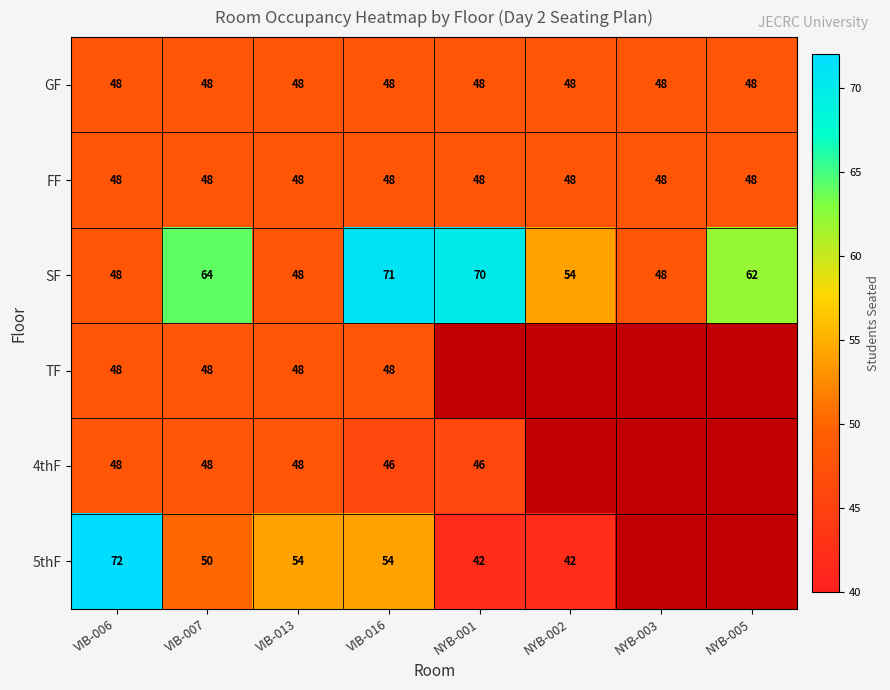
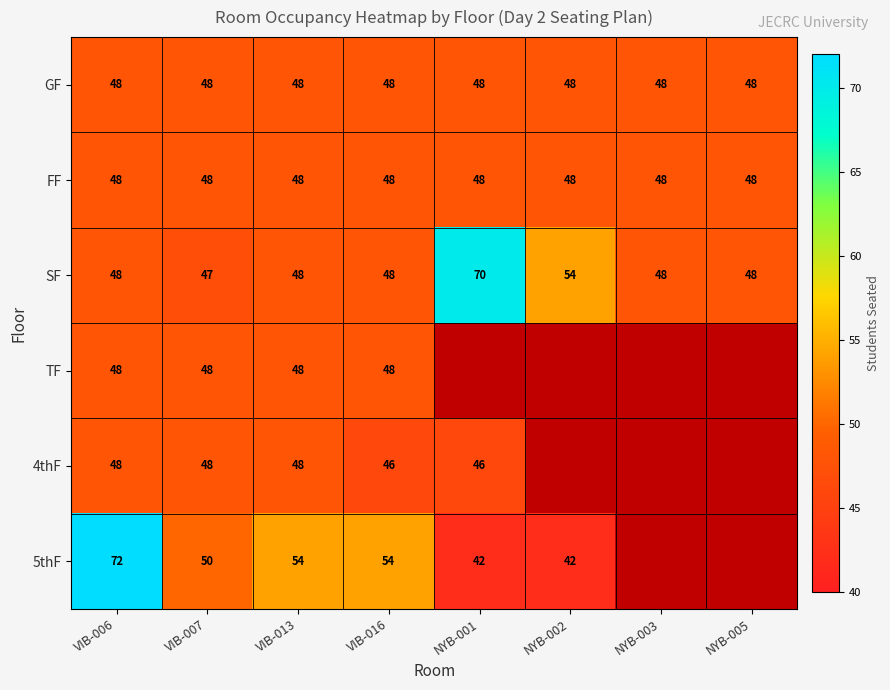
  {
    "GF": {
      "VIB-006": 48,
      "VIB-007": 48,
      "VIB-013": 48,
      "VIB-016": 48,
      "NYB-001": 48,
      "NYB-002": 48,
      "NYB-003": 48,
      "NYB-005": 48
    },
    "FF": {
      "VIB-006": 48,
      "VIB-007": 48,
      "VIB-013": 48,
      "VIB-016": 48,
      "NYB-001": 48,
      "NYB-002": 48,
      "NYB-003": 48,
      "NYB-005": 48
    },
    "SF": {
      "VIB-006": 48,
-     "VIB-007": 64,
+     "VIB-007": 47,
      "VIB-013": 48,
-     "VIB-016": 71,
+     "VIB-016": 48,
      "NYB-001": 70,
      "NYB-002": 54,
      "NYB-003": 48,
-     "NYB-005": 62
+     "NYB-005": 48
    },
    "TF": {
      "VIB-006": 48,
      "VIB-007": 48,
      "VIB-013": 48,
      "VIB-016": 48
    },
    "4thF": {
      "VIB-006": 48,
      "VIB-007": 48,
      "VIB-013": 48,
      "VIB-016": 46,
      "NYB-001": 46
    },
    "5thF": {
      "VIB-006": 72,
      "VIB-007": 50,
      "VIB-013": 54,
      "VIB-016": 54,
      "NYB-001": 42,
      "NYB-002": 42
    }
  }
